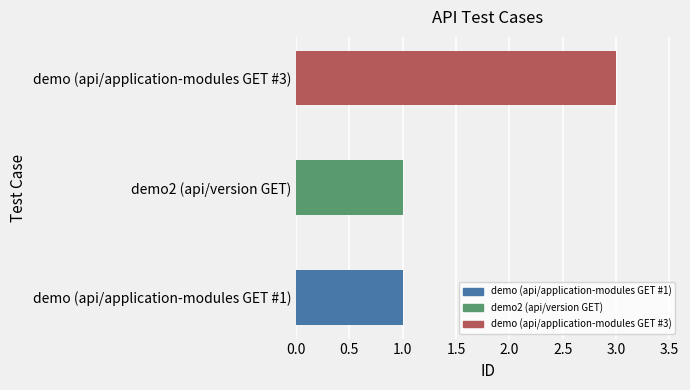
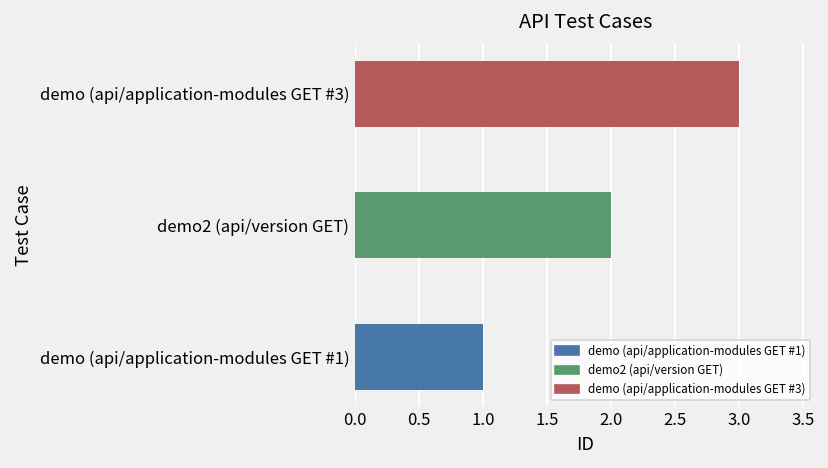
  {
    "demo (api/application-modules GET #3)": 3,
-   "demo2 (api/version GET)": 1,
+   "demo2 (api/version GET)": 2,
    "demo (api/application-modules GET #1)": 1
  }
